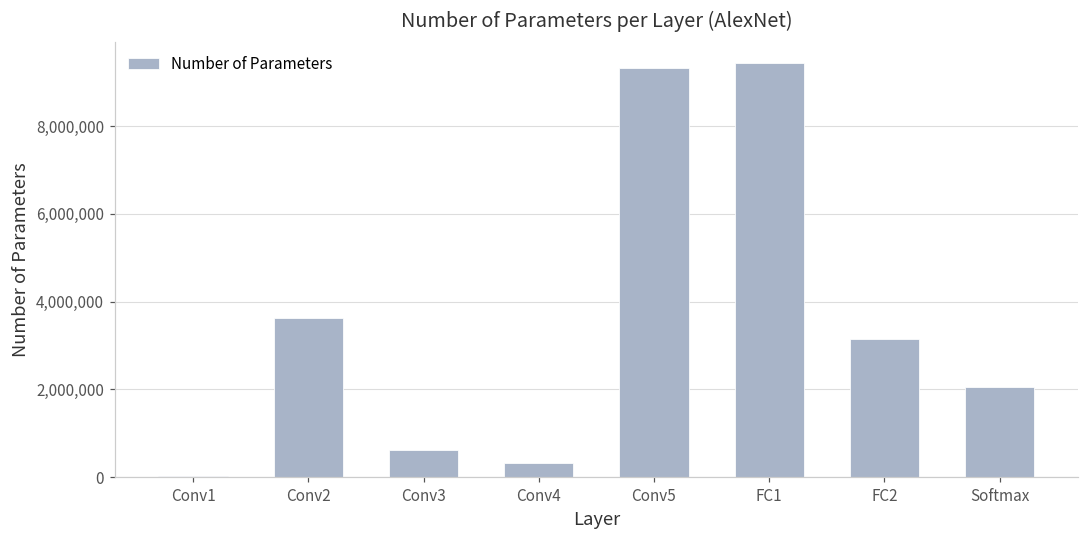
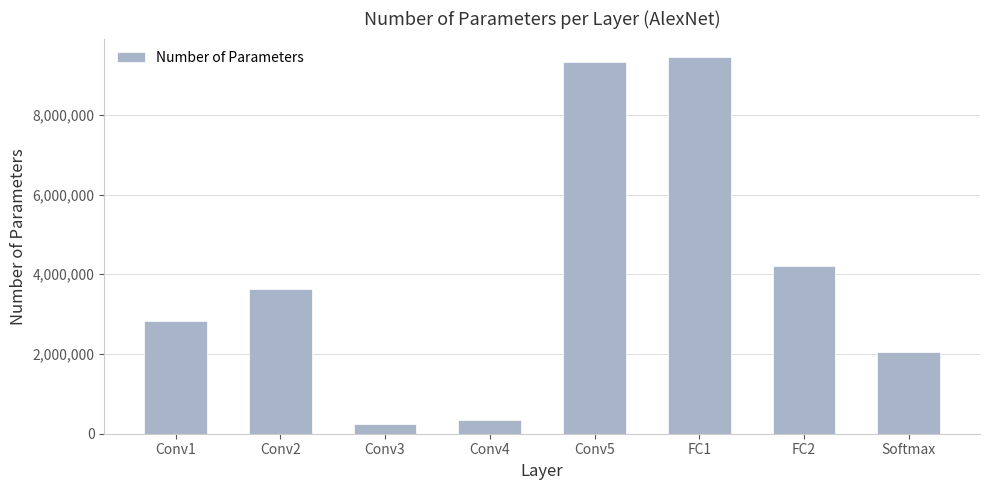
  {
-   "Conv1": "0",
+   "Conv1": "2,800,000",
    "Conv2": "3,600,000",
-   "Conv3": "600,000",
+   "Conv3": "300,000",
    "Conv4": "300,000",
    "Conv5": "9,300,000",
    "FC1": "9,400,000",
-   "FC2": "3,100,000",
+   "FC2": "4,200,000",
    "Softmax": "2,000,000"
  }
